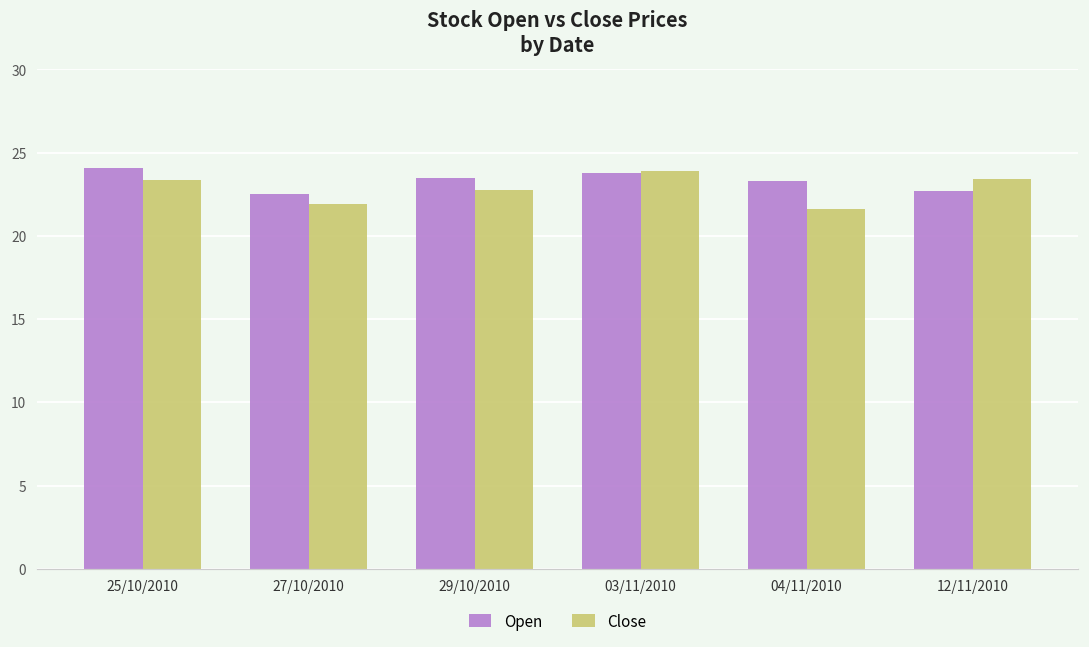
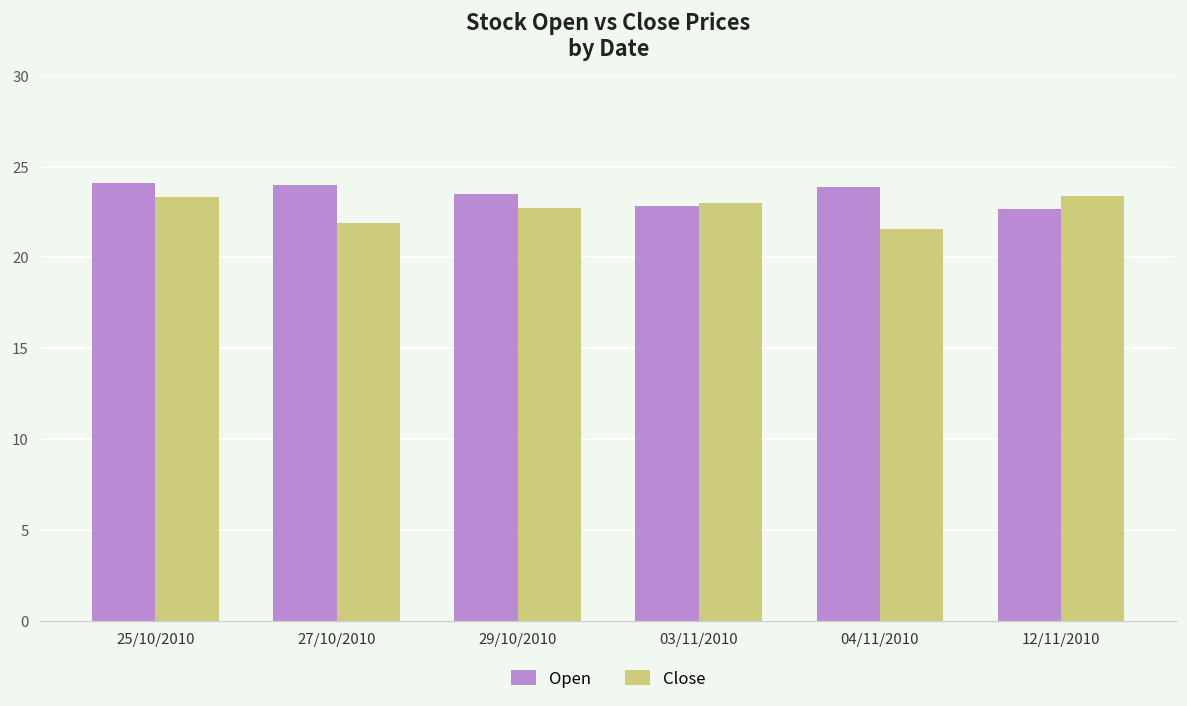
  {
    "Open": {
      "25/10/2010": 24.1,
-     "27/10/2010": 22.5,
+     "27/10/2010": 24.0,
      "29/10/2010": 23.5,
-     "03/11/2010": 23.8,
-     "04/11/2010": 23.3,
+     "03/11/2010": 22.8,
+     "04/11/2010": 23.9,
      "12/11/2010": 22.7
    },
    "Close": {
      "25/10/2010": 23.3,
      "27/10/2010": 21.9,
      "29/10/2010": 22.7,
-     "03/11/2010": 23.9,
+     "03/11/2010": 23.0,
      "04/11/2010": 21.6,
      "12/11/2010": 23.4
    }
  }
